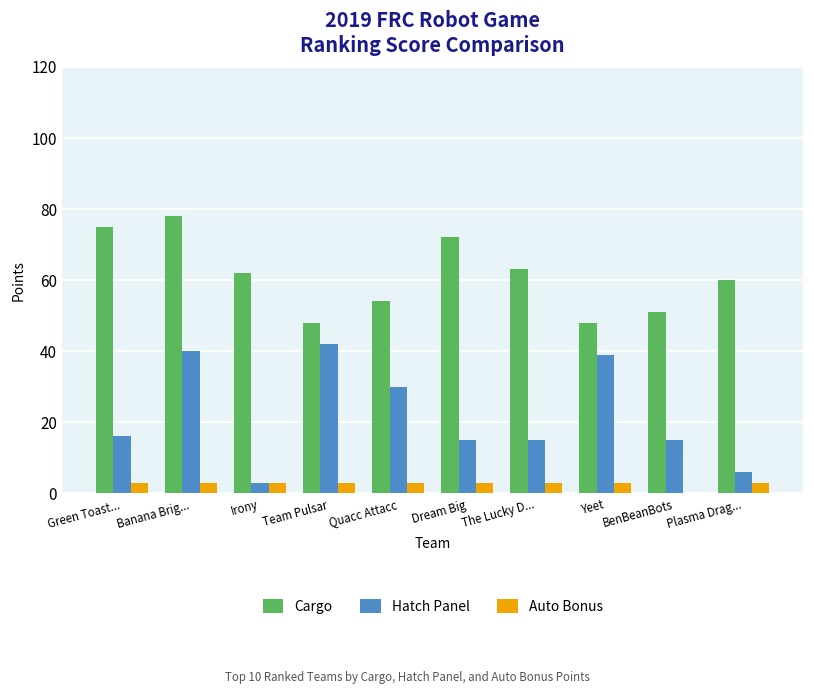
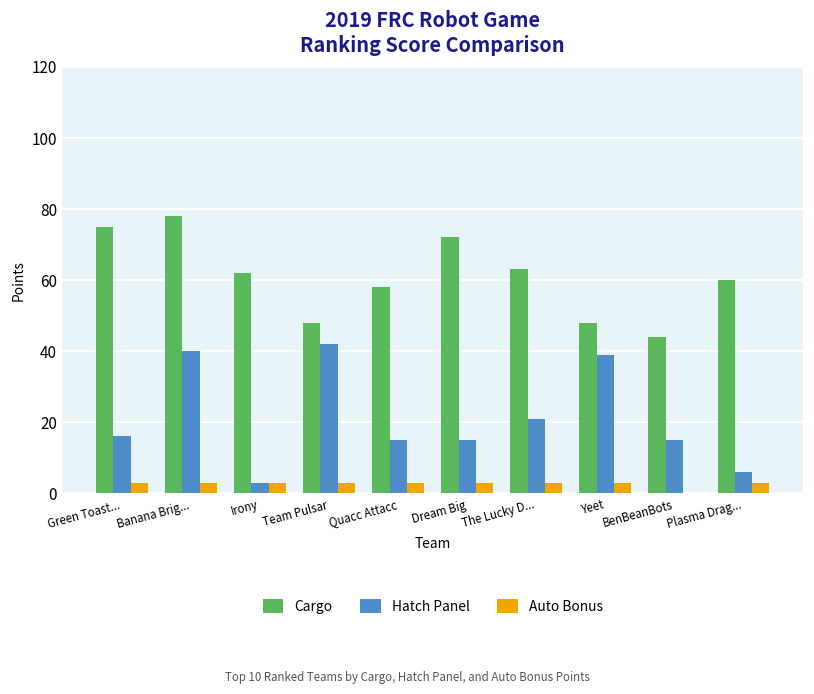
  {
    "Cargo": {
      "Green Toast...": 75,
      "Banana Brig...": 78,
      "Irony": 62,
      "Team Pulsar": 48,
-     "Quacc Attacc": 54,
+     "Quacc Attacc": 58,
      "Dream Big": 72,
      "The Lucky D...": 63,
      "Yeet": 48,
-     "BenBeanBots": 51,
+     "BenBeanBots": 44,
      "Plasma Drag...": 60
    },
    "Hatch Panel": {
      "Green Toast...": 16,
      "Banana Brig...": 40,
      "Irony": 3,
      "Team Pulsar": 42,
-     "Quacc Attacc": 30,
+     "Quacc Attacc": 15,
      "Dream Big": 15,
-     "The Lucky D...": 15,
+     "The Lucky D...": 21,
      "Yeet": 39,
      "BenBeanBots": 15,
      "Plasma Drag...": 6
    },
    "Auto Bonus": {
      "Green Toast...": 3,
      "Banana Brig...": 3,
      "Irony": 3,
      "Team Pulsar": 3,
      "Quacc Attacc": 3,
      "Dream Big": 3,
      "The Lucky D...": 3,
      "Yeet": 3,
      "BenBeanBots": 0,
      "Plasma Drag...": 3
    }
  }
